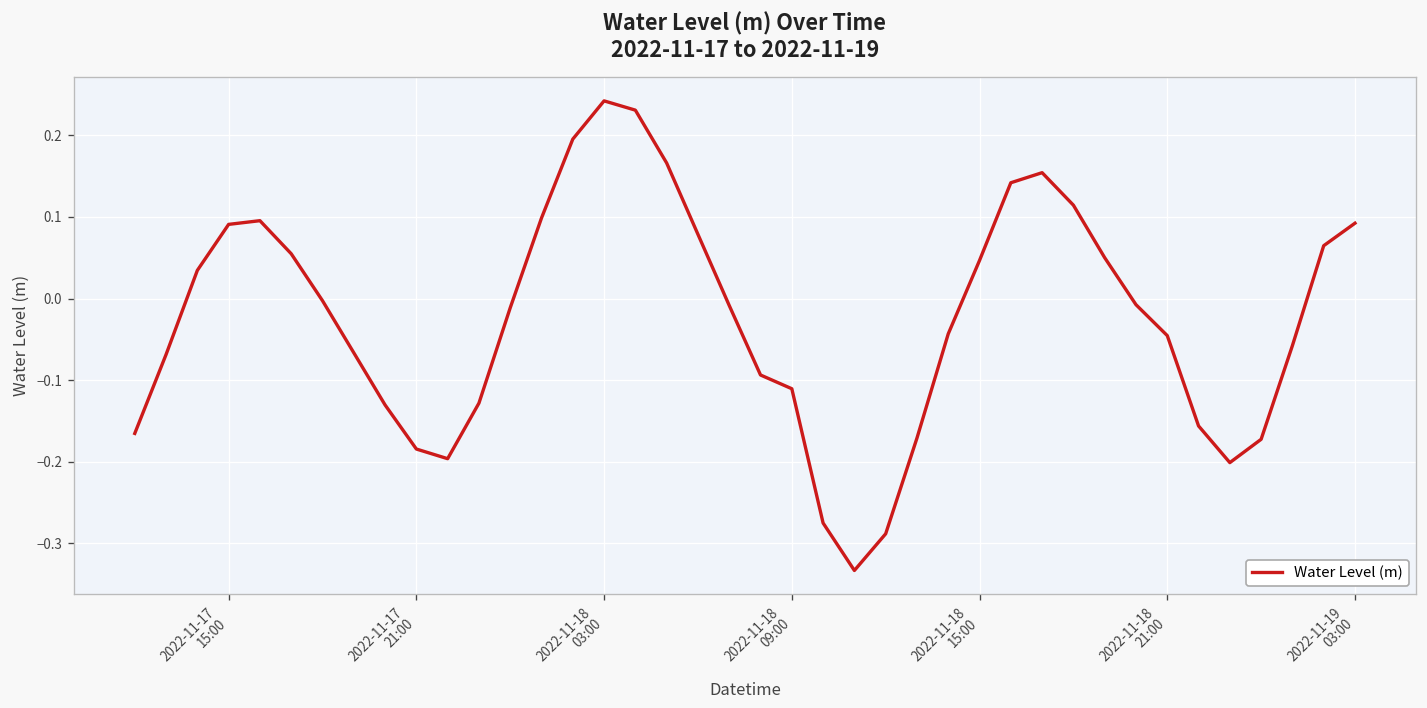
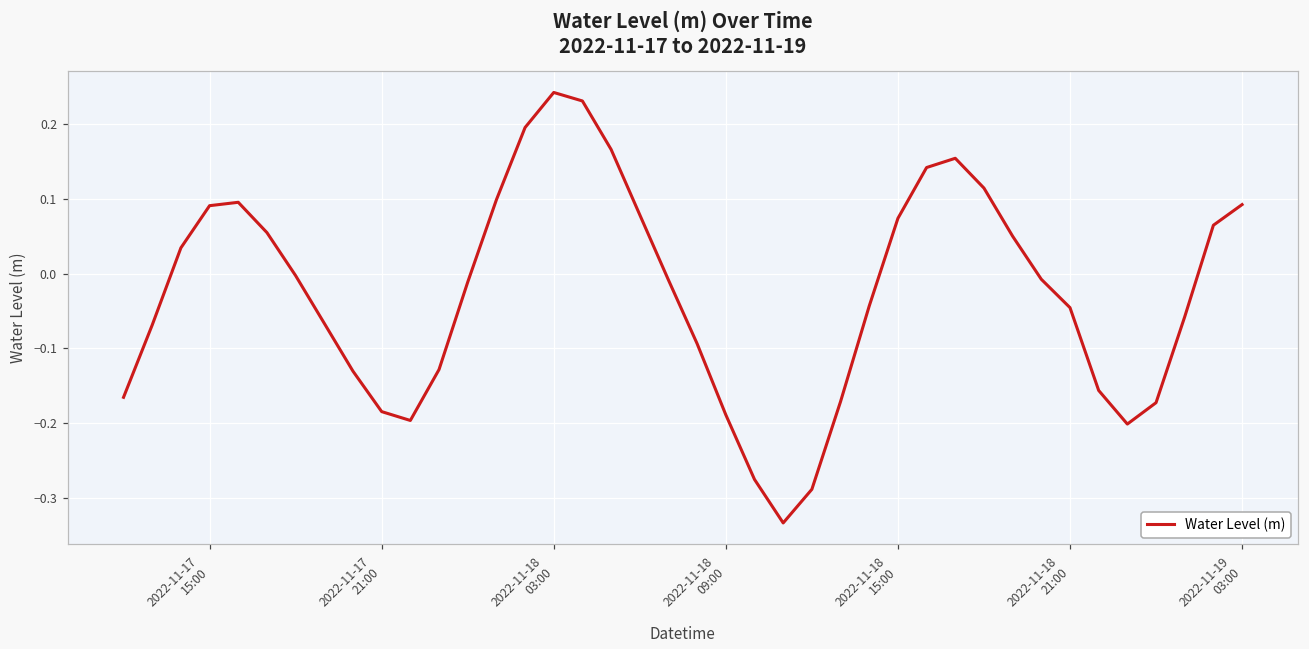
  {
    "2022-11-17 15:00": 0.09,
    "2022-11-17 21:00": -0.18,
    "2022-11-18 03:00": 0.24,
-   "2022-11-18 09:00": -0.11,
-   "2022-11-18 15:00": 0.05,
+   "2022-11-18 09:00": -0.19,
+   "2022-11-18 15:00": 0.07,
    "2022-11-18 21:00": -0.05,
    "2022-11-19 03:00": 0.09
  }
